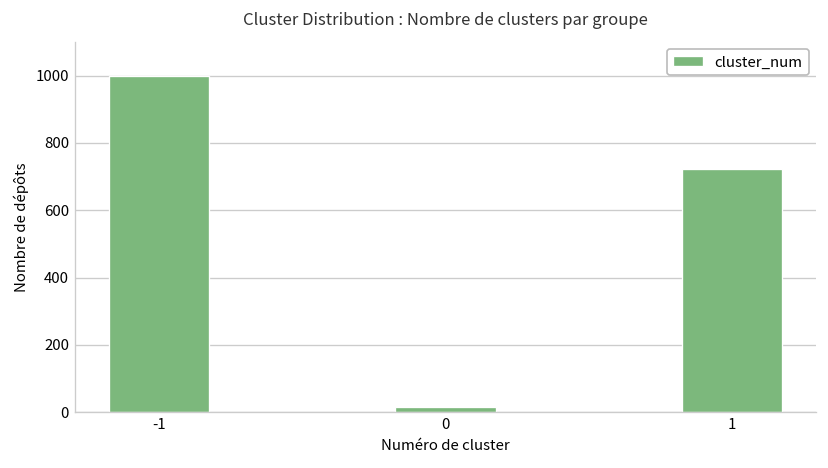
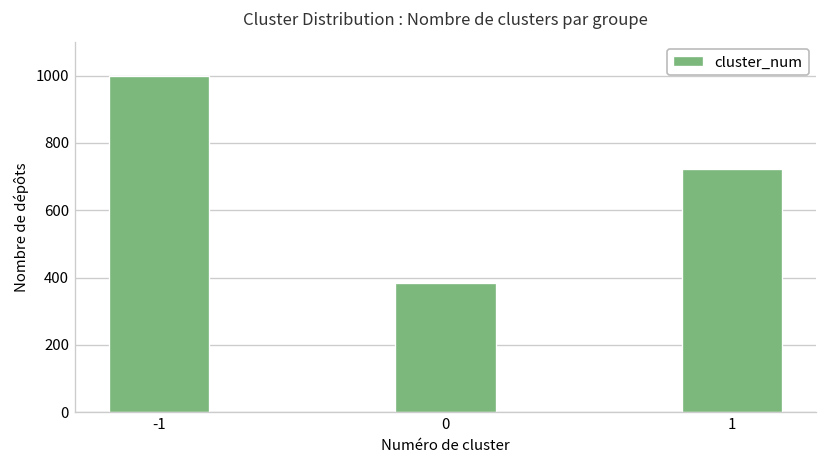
  {
    "-1": 1000,
-   "0": 20,
+   "0": 380,
    "1": 720
  }
